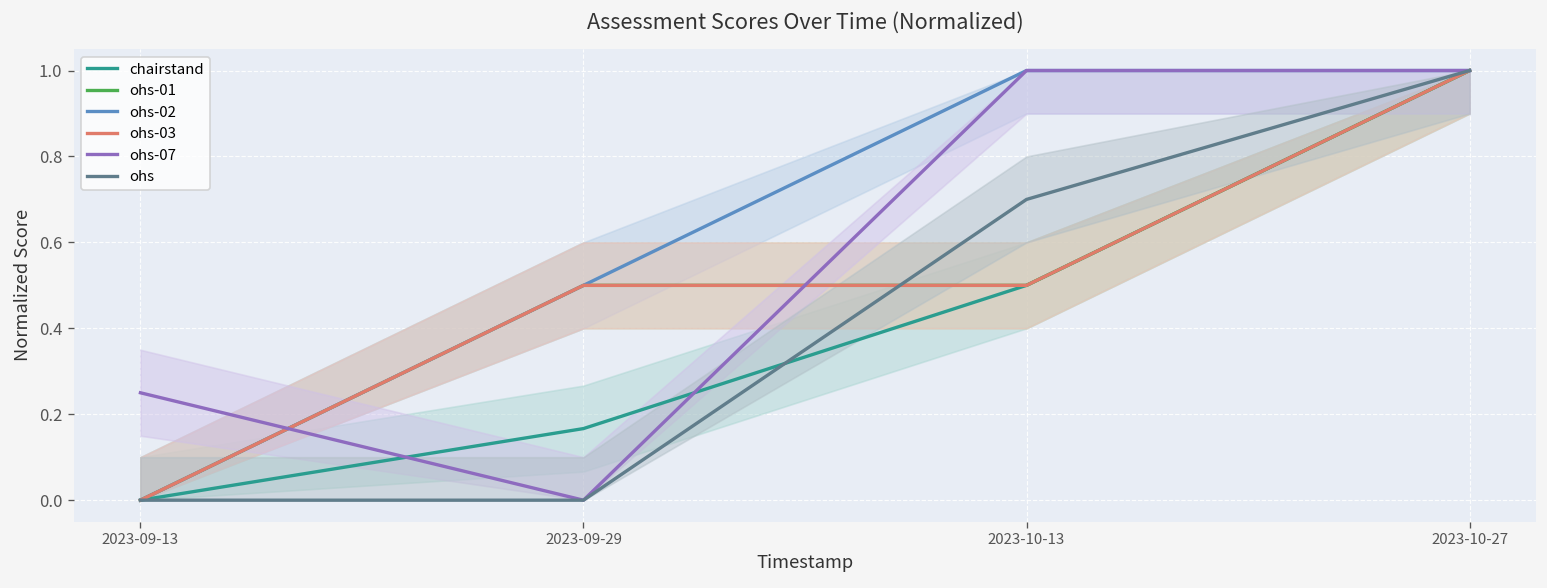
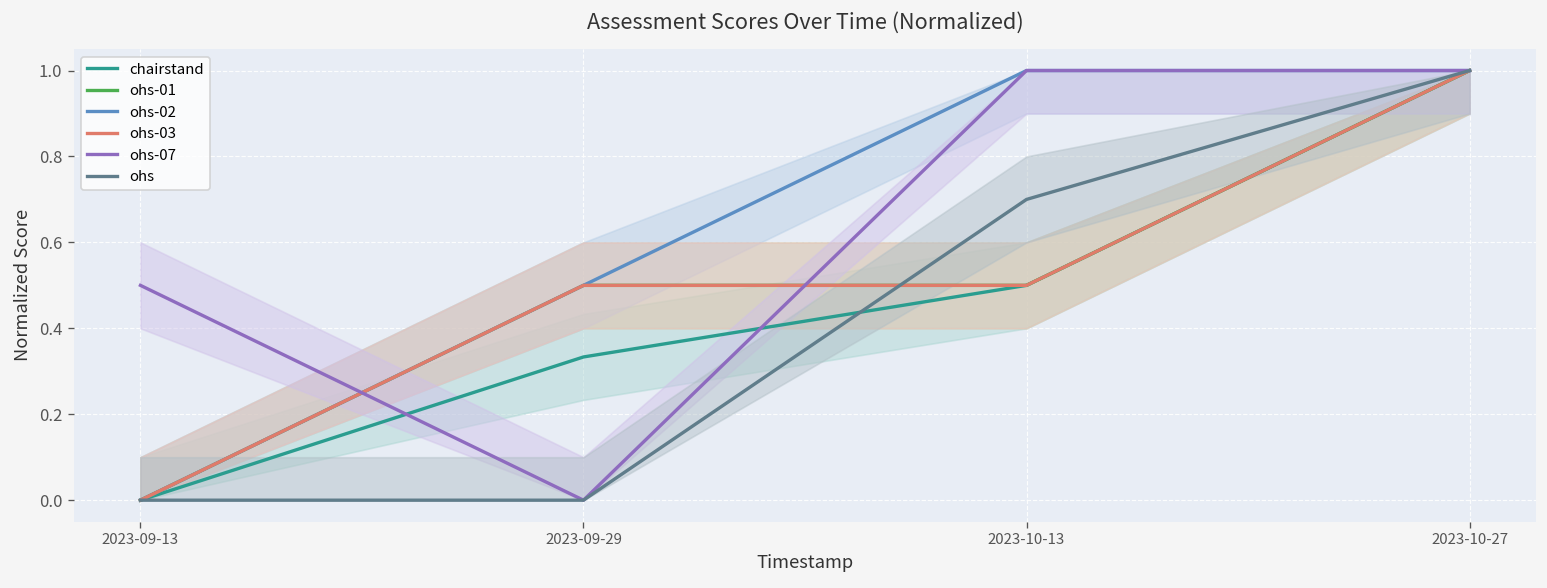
  {
    "chairstand": {
-     "2023-09-29": 0.17
+     "2023-09-29": 0.33
    },
    "ohs-07": {
-     "2023-09-13": 0.25
+     "2023-09-13": 0.50
    }
  }
